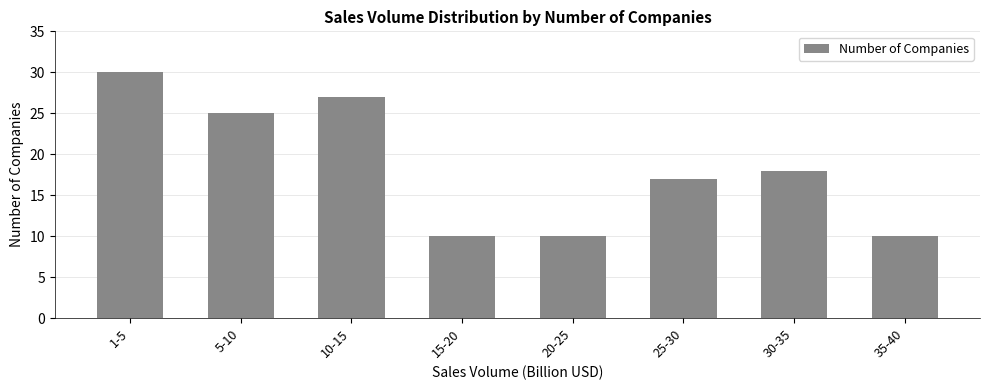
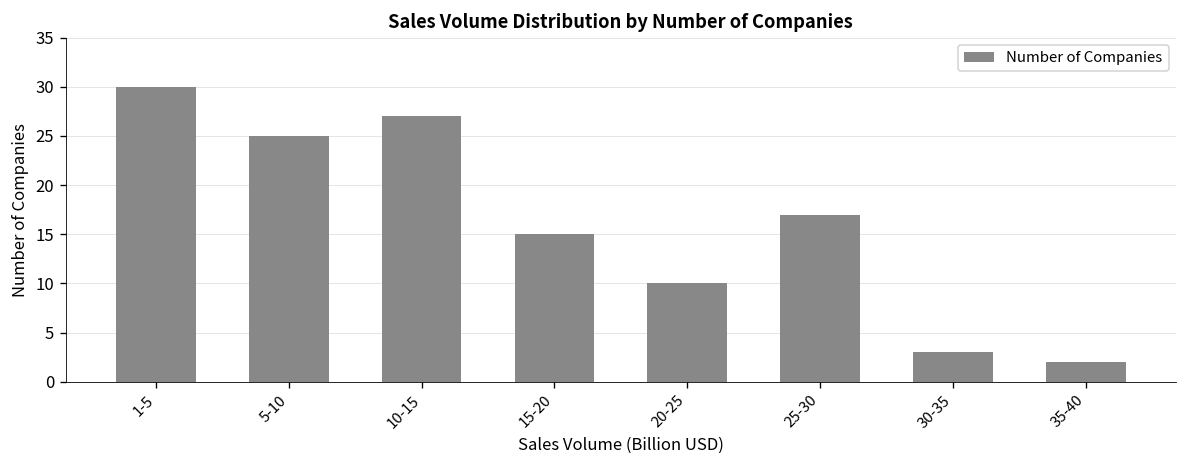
  {
    "1-5": 30,
    "5-10": 25,
    "10-15": 27,
-   "15-20": 10,
+   "15-20": 15,
    "20-25": 10,
    "25-30": 17,
-   "30-35": 18,
-   "35-40": 10
+   "30-35": 3,
+   "35-40": 2
  }
